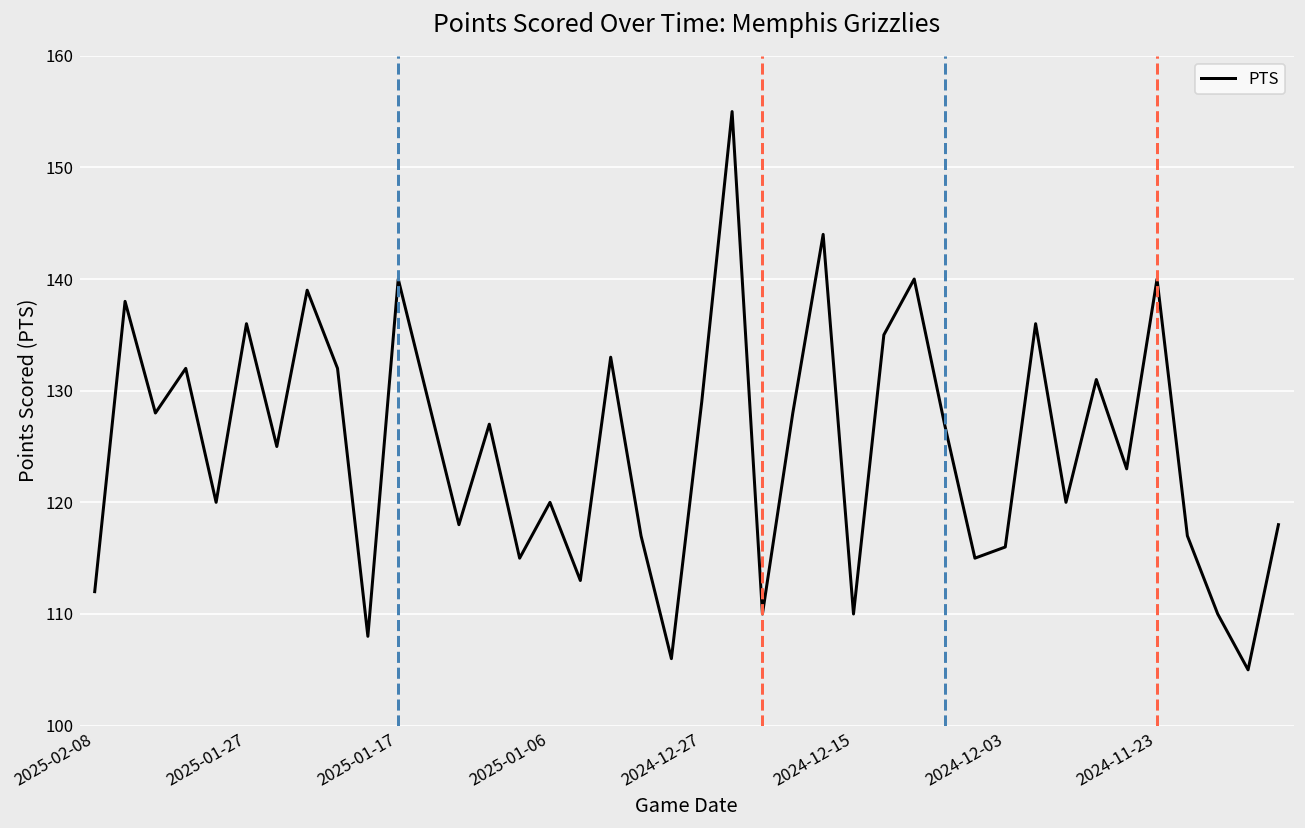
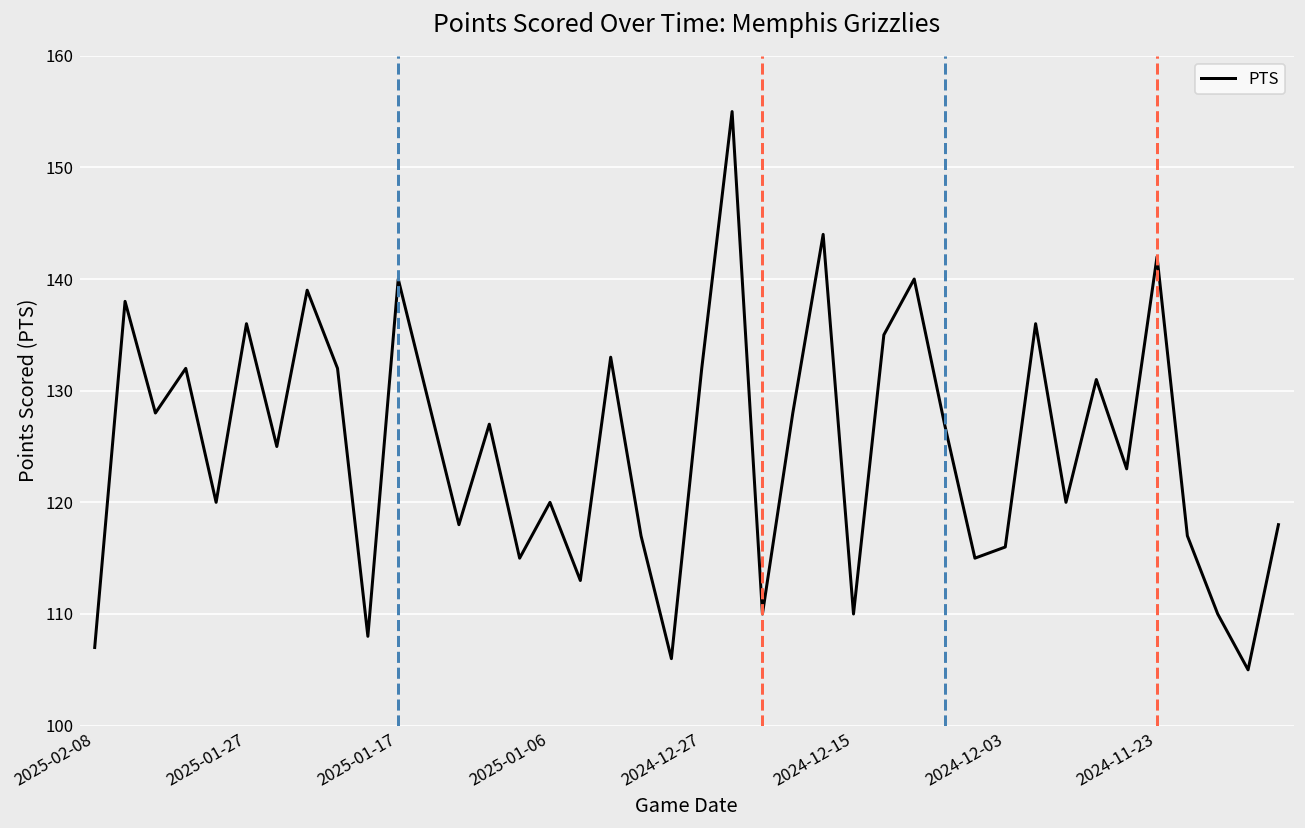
  {
-   "2025-02-08": 112,
+   "2025-02-08": 107,
    "2025-01-27": 136,
    "2025-01-17": 140,
    "2025-01-06": 120,
-   "2024-12-27": 129,
+   "2024-12-27": 132,
    "2024-12-15": 110,
    "2024-12-03": 116,
-   "2024-11-23": 140
+   "2024-11-23": 142
  }
